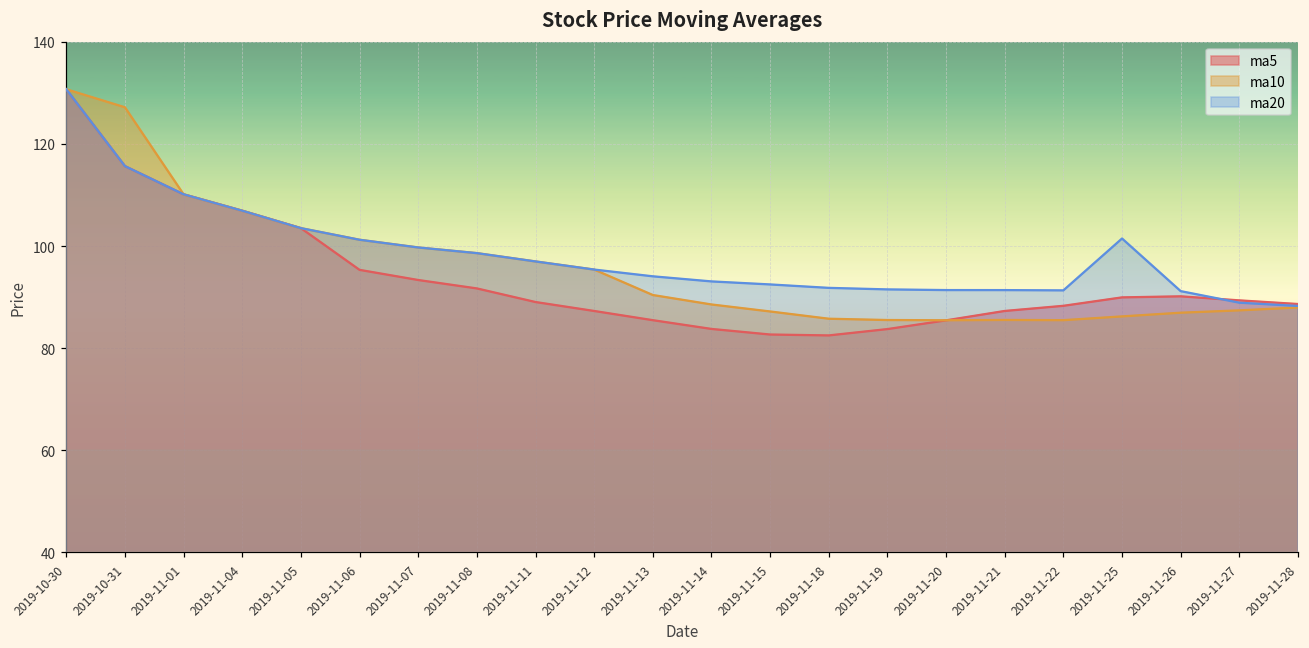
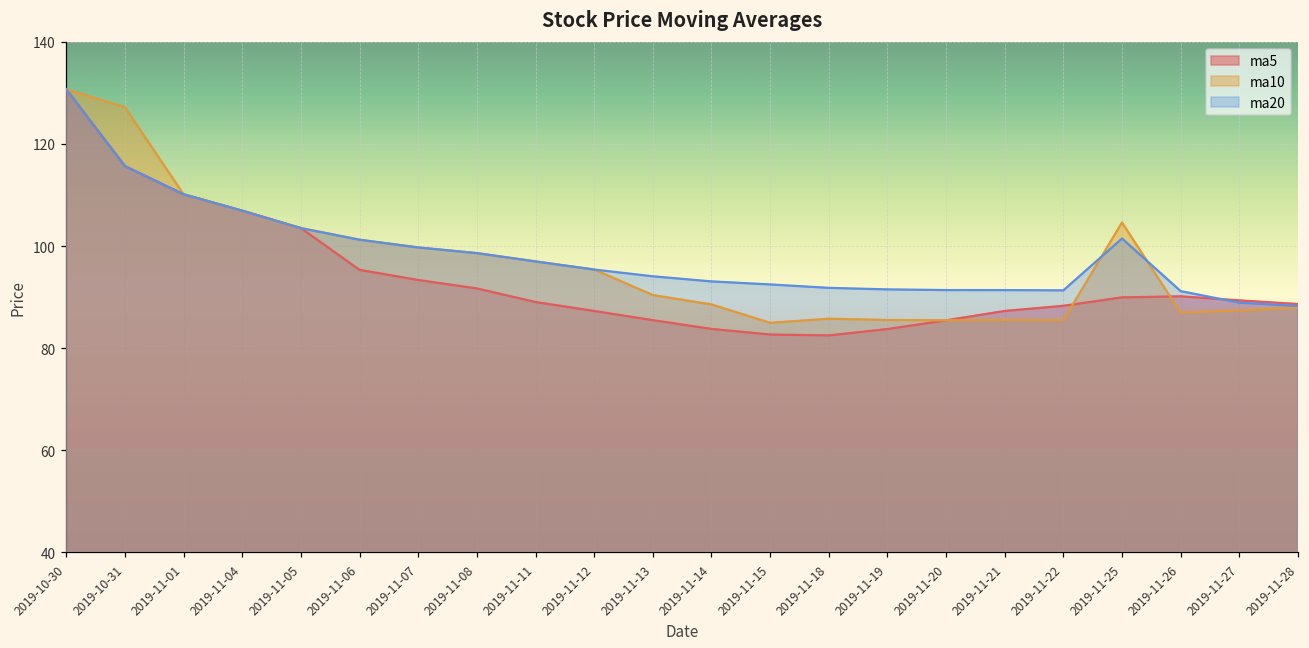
  {
    "ma5": {
      "2019-11-06": 95,
      "2019-11-07": 93,
      "2019-11-08": 92,
      "2019-11-11": 89,
      "2019-11-12": 87,
      "2019-11-13": 85,
      "2019-11-14": 84,
      "2019-11-15": 83,
      "2019-11-18": 83,
      "2019-11-19": 84,
      "2019-11-21": 87,
      "2019-11-22": 88,
      "2019-11-25": 90,
      "2019-11-26": 90
    },
    "ma10": {
      "2019-10-31": 127,
      "2019-11-13": 90,
      "2019-11-14": 89,
-     "2019-11-15": 87,
+     "2019-11-15": 85,
      "2019-11-18": 86,
      "2019-11-19": 86,
      "2019-11-21": 86,
      "2019-11-22": 85,
-     "2019-11-25": 86,
+     "2019-11-25": 105,
      "2019-11-26": 87,
      "2019-11-27": 87
    },
    "ma20": {
      "2019-11-13": 94,
      "2019-11-14": 93,
      "2019-11-15": 92,
      "2019-11-18": 92,
      "2019-11-19": 92,
      "2019-11-20": 91,
      "2019-11-21": 91,
      "2019-11-22": 91,
      "2019-11-25": 101,
      "2019-11-26": 91
    }
  }
